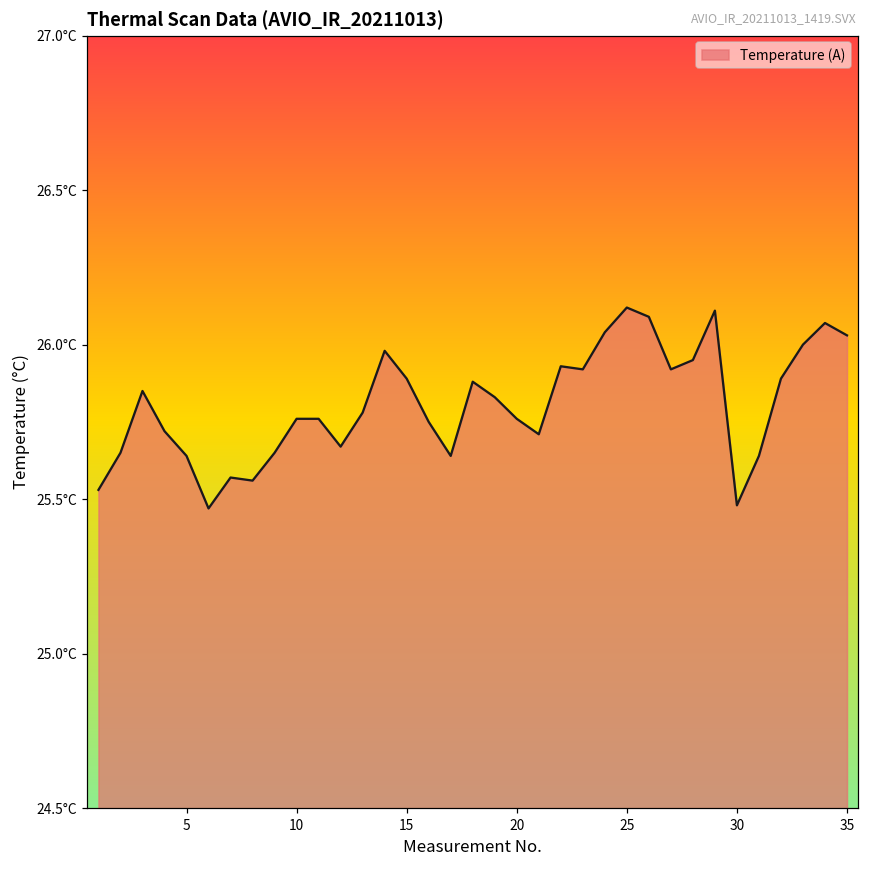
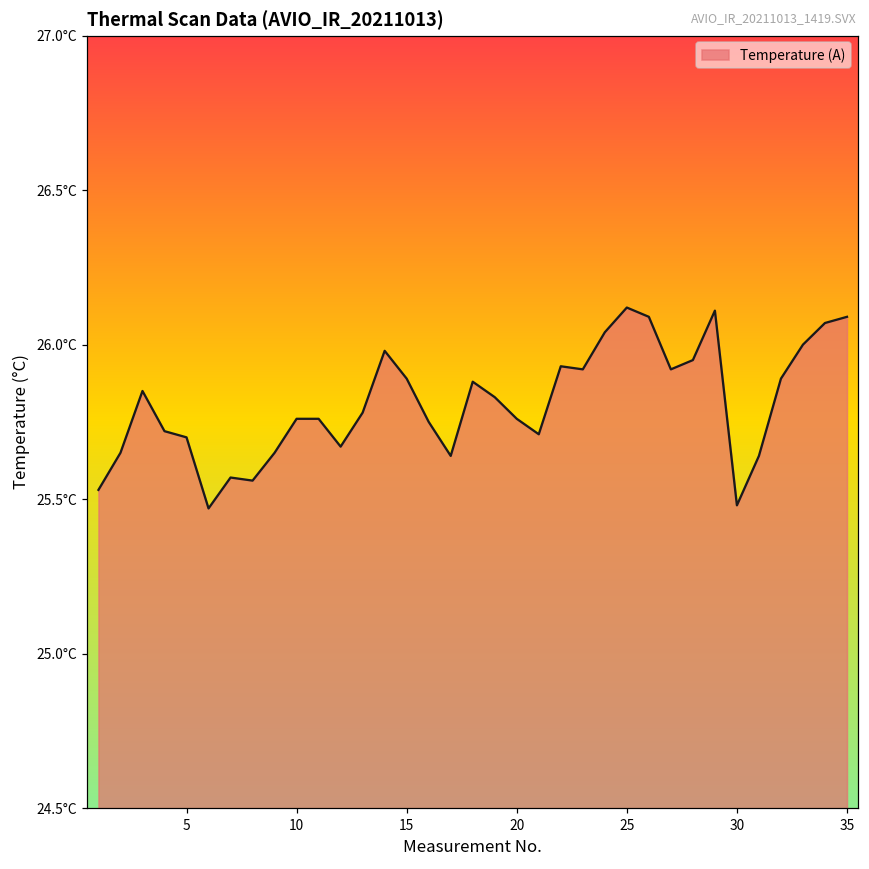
  {
-   "5": "25.64°C",
+   "5": "25.70°C",
    "10": "25.76°C",
    "15": "25.89°C",
    "20": "25.76°C",
    "25": "26.12°C",
    "30": "25.48°C",
-   "35": "26.03°C"
+   "35": "26.09°C"
  }
